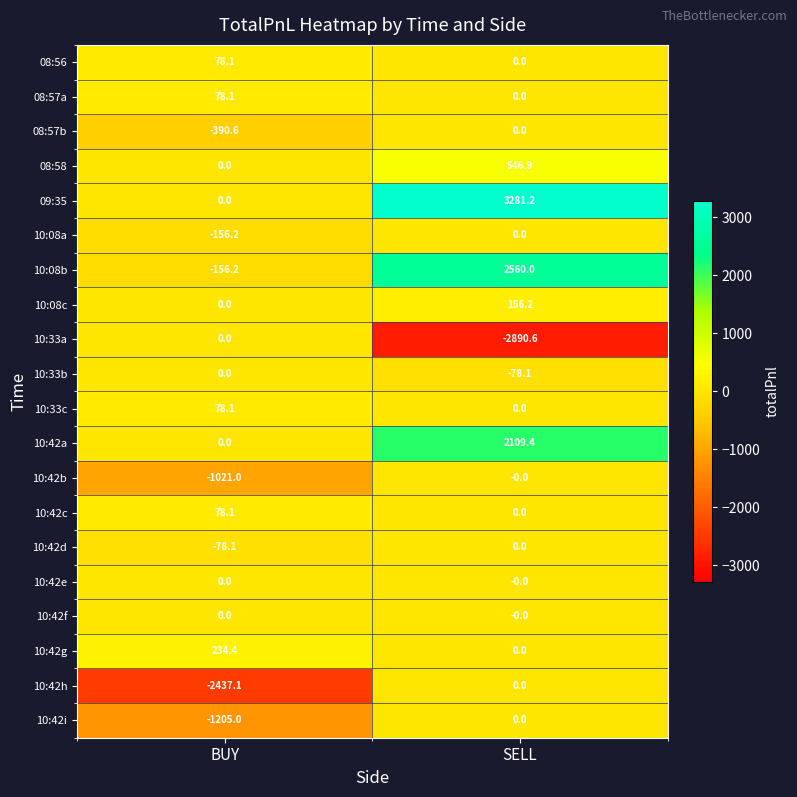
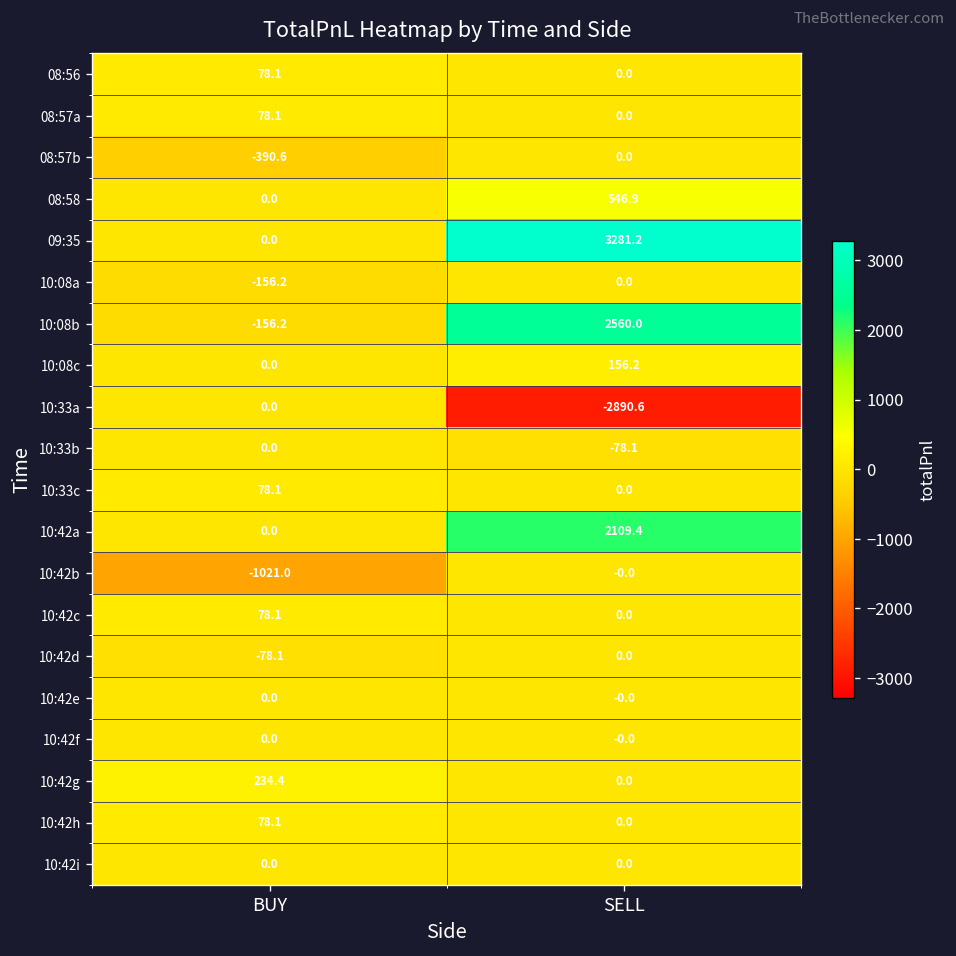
  {
    "08:56": {
      "BUY": 78.1,
      "SELL": 0.0
    },
    "08:57a": {
      "BUY": 78.1,
      "SELL": 0.0
    },
    "08:57b": {
      "BUY": -390.6,
      "SELL": 0.0
    },
    "08:58": {
      "BUY": 0.0,
      "SELL": 546.9
    },
    "09:35": {
      "BUY": 0.0,
      "SELL": 3281.2
    },
    "10:08a": {
      "BUY": -156.2,
      "SELL": 0.0
    },
    "10:08b": {
      "BUY": -156.2,
      "SELL": 2560.0
    },
    "10:08c": {
      "BUY": 0.0,
      "SELL": 156.2
    },
    "10:33a": {
      "BUY": 0.0,
      "SELL": -2890.6
    },
    "10:33b": {
      "BUY": 0.0,
      "SELL": -78.1
    },
    "10:33c": {
      "BUY": 78.1,
      "SELL": 0.0
    },
    "10:42a": {
      "BUY": 0.0,
      "SELL": 2109.4
    },
    "10:42b": {
      "BUY": -1021.0,
      "SELL": -0.0
    },
    "10:42c": {
      "BUY": 78.1,
      "SELL": 0.0
    },
    "10:42d": {
      "BUY": -78.1,
      "SELL": 0.0
    },
    "10:42e": {
      "BUY": 0.0,
      "SELL": -0.0
    },
    "10:42f": {
      "BUY": 0.0,
      "SELL": -0.0
    },
    "10:42g": {
      "BUY": 234.4,
      "SELL": 0.0
    },
    "10:42h": {
-     "BUY": -2437.1,
+     "BUY": 78.1,
      "SELL": 0.0
    },
    "10:42i": {
-     "BUY": -1205.0,
+     "BUY": 0.0,
      "SELL": 0.0
    }
  }
